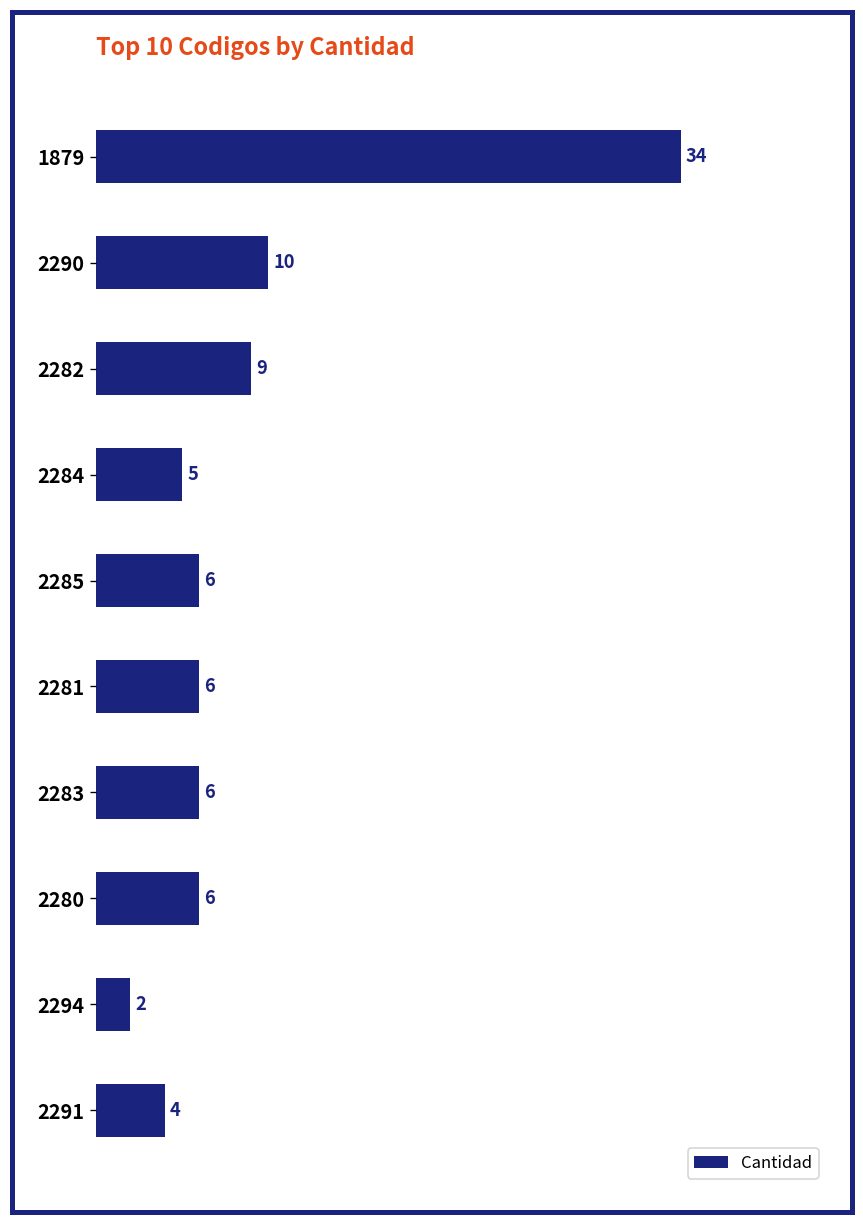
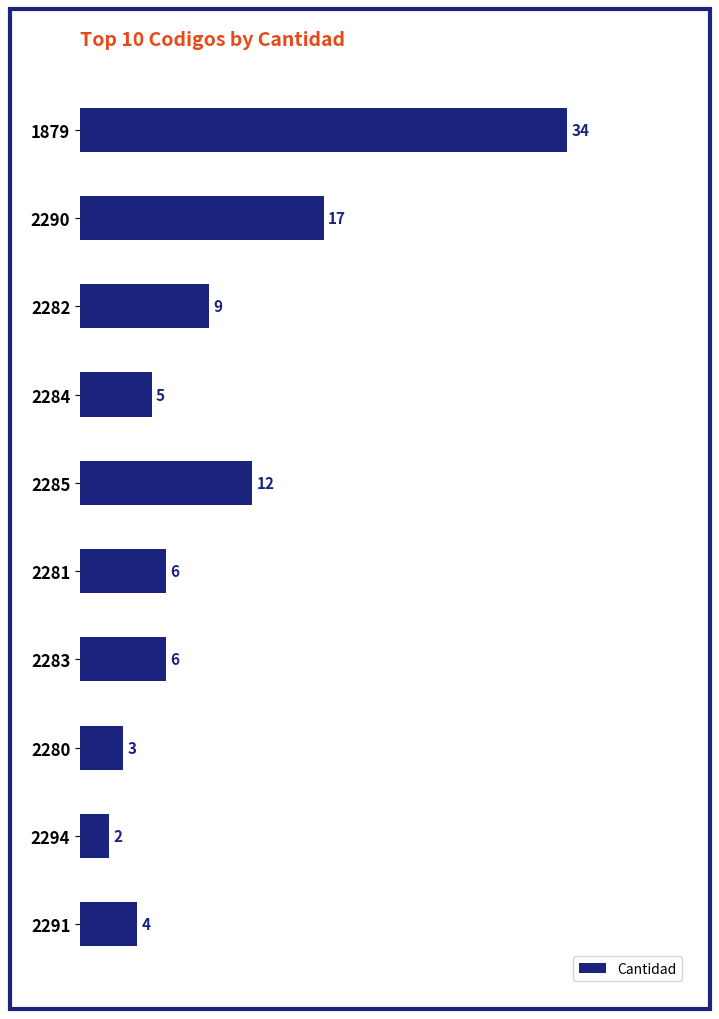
  {
    "1879": 34,
-   "2290": 10,
+   "2290": 17,
    "2282": 9,
    "2284": 5,
-   "2285": 6,
+   "2285": 12,
    "2281": 6,
    "2283": 6,
-   "2280": 6,
+   "2280": 3,
    "2294": 2,
    "2291": 4
  }
